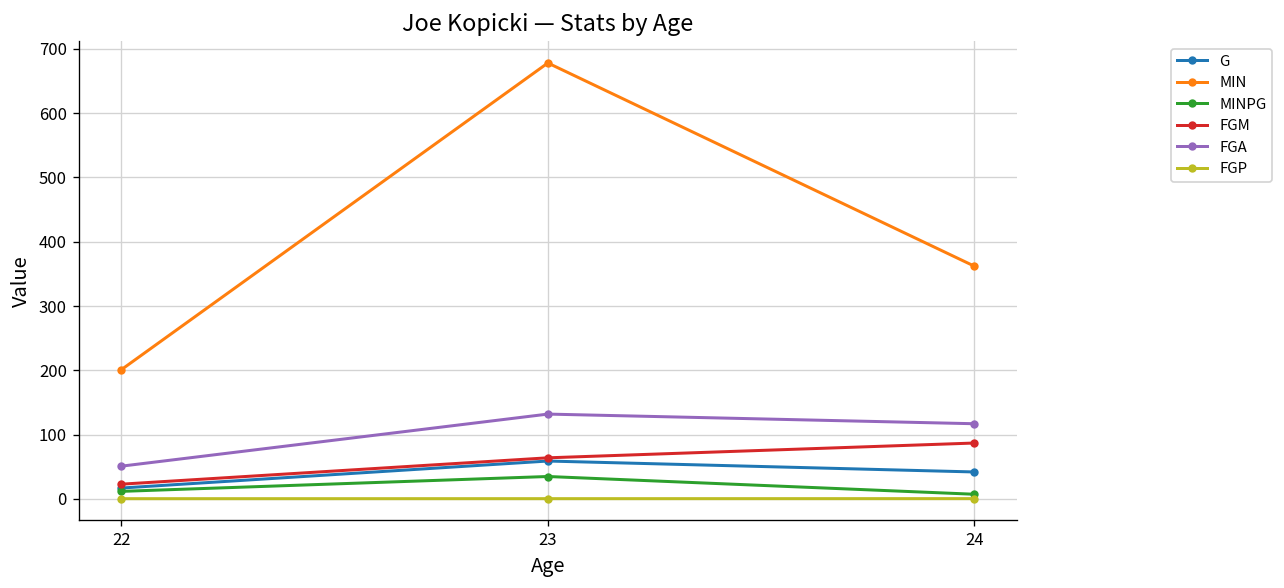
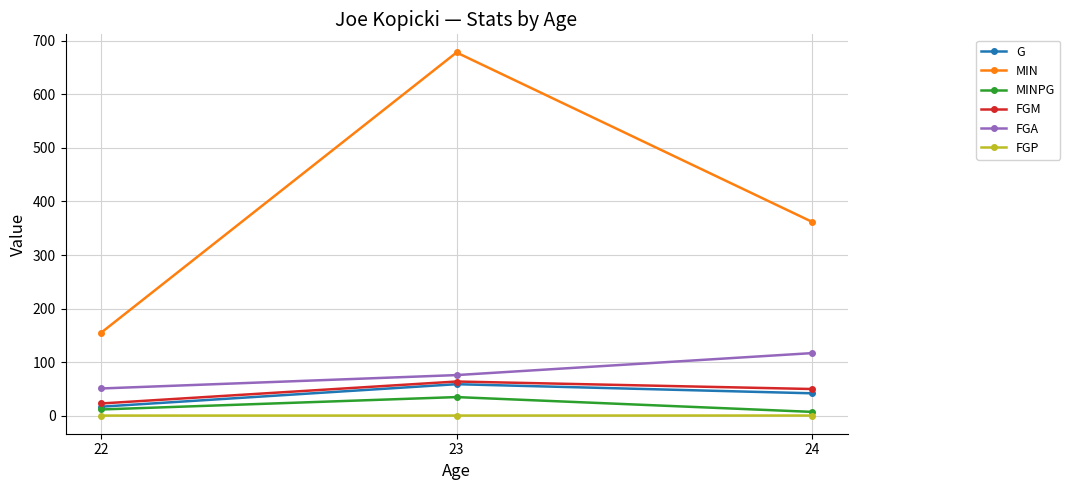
  {
    "G": {
      "22": 20,
      "23": 60,
      "24": 40
    },
    "MIN": {
-     "22": 200,
+     "22": 160,
      "23": 680,
      "24": 360
    },
    "MINPG": {
      "22": 10,
      "23": 30,
      "24": 10
    },
    "FGM": {
      "22": 20,
      "23": 60,
-     "24": 90
+     "24": 50
    },
    "FGA": {
      "22": 50,
-     "23": 130,
+     "23": 80,
      "24": 120
    },
    "FGP": {
      "22": 0,
      "23": 0,
      "24": 0
    }
  }
